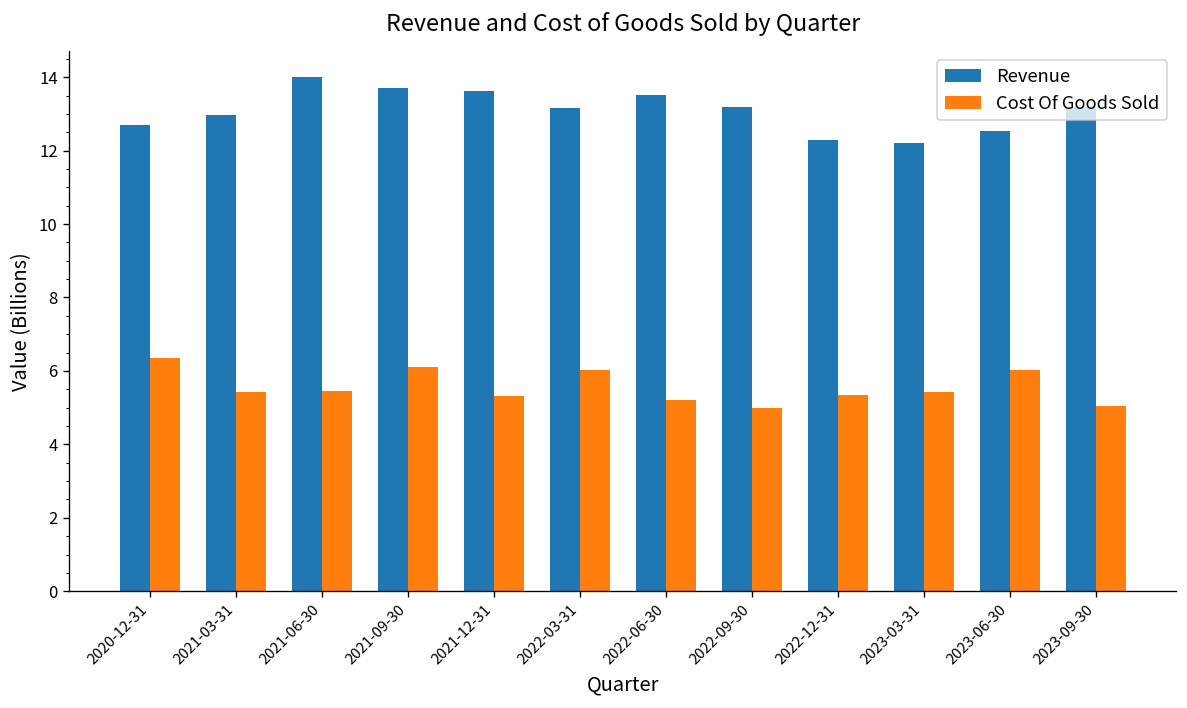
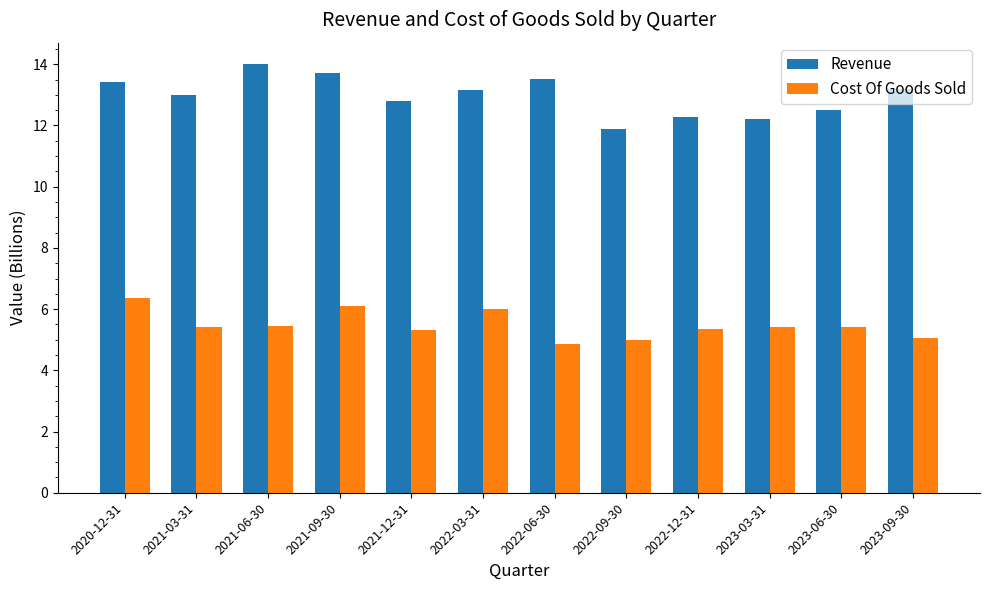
  {
    "Revenue": {
-     "2020-12-31": 12.7,
+     "2020-12-31": 13.4,
      "2021-03-31": 13.0,
      "2021-06-30": 14.0,
      "2021-09-30": 13.7,
-     "2021-12-31": 13.6,
+     "2021-12-31": 12.8,
      "2022-03-31": 13.2,
      "2022-06-30": 13.5,
-     "2022-09-30": 13.2,
+     "2022-09-30": 11.9,
      "2022-12-31": 12.3,
      "2023-03-31": 12.2,
      "2023-06-30": 12.5
    },
    "Cost Of Goods Sold": {
      "2020-12-31": 6.4,
      "2021-03-31": 5.4,
      "2021-06-30": 5.5,
      "2021-09-30": 6.1,
      "2021-12-31": 5.3,
      "2022-03-31": 6.0,
-     "2022-06-30": 5.2,
+     "2022-06-30": 4.9,
      "2022-09-30": 5.0,
      "2022-12-31": 5.3,
      "2023-03-31": 5.4,
-     "2023-06-30": 6.0,
+     "2023-06-30": 5.4,
      "2023-09-30": 5.1
    }
  }
